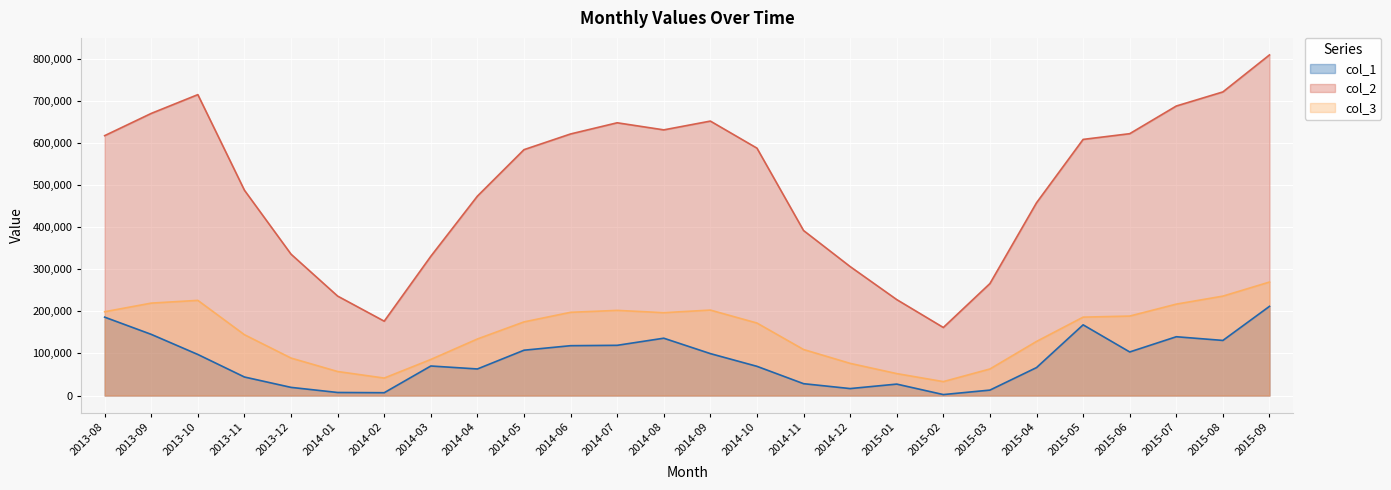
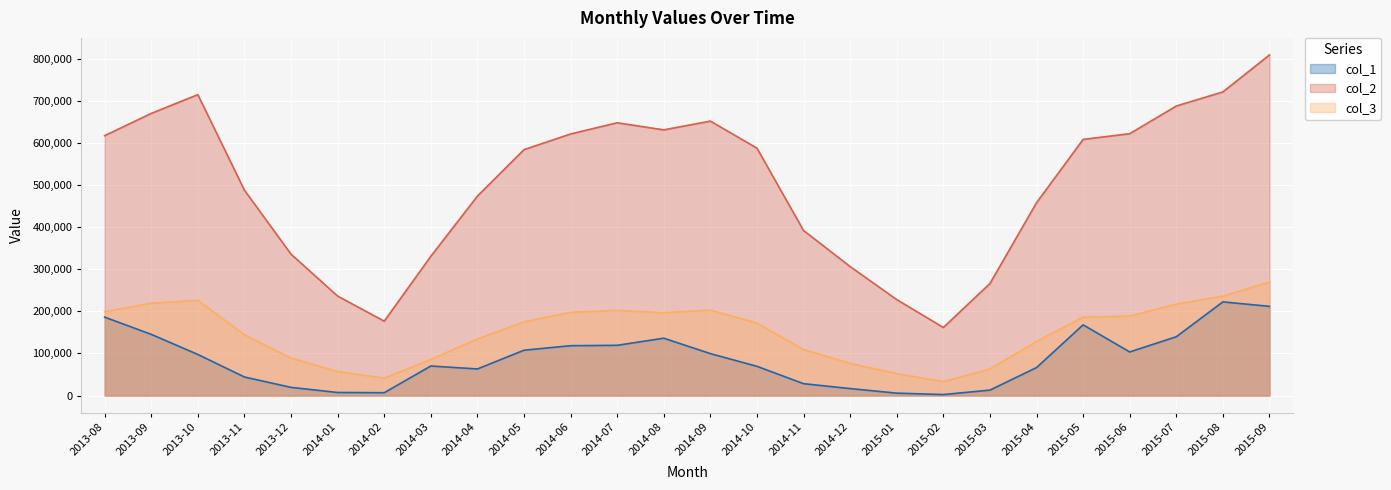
  {
    "col_1": {
      "2013-08": "190,000",
      "2013-09": "150,000",
      "2013-10": "100,000",
      "2013-11": "40,000",
      "2013-12": "20,000",
      "2014-01": "10,000",
      "2014-02": "10,000",
      "2014-03": "70,000",
      "2014-04": "60,000",
      "2014-05": "110,000",
      "2014-06": "120,000",
      "2014-07": "120,000",
      "2014-08": "140,000",
      "2014-09": "100,000",
      "2014-10": "70,000",
      "2014-11": "30,000",
      "2014-12": "20,000",
-     "2015-01": "30,000",
+     "2015-01": "10,000",
      "2015-02": "0",
      "2015-03": "10,000",
      "2015-04": "70,000",
      "2015-05": "170,000",
      "2015-06": "100,000",
      "2015-07": "140,000",
-     "2015-08": "130,000",
+     "2015-08": "220,000",
      "2015-09": "210,000"
    }
  }
